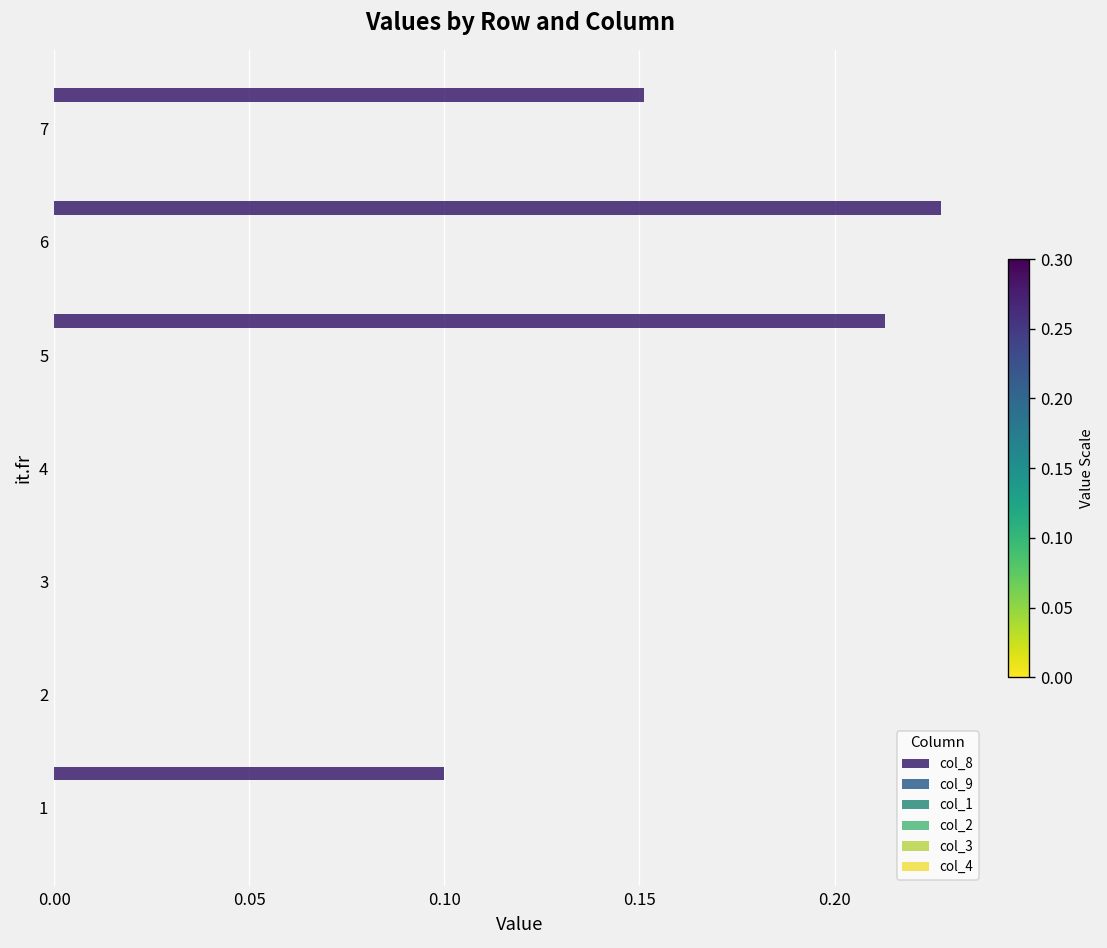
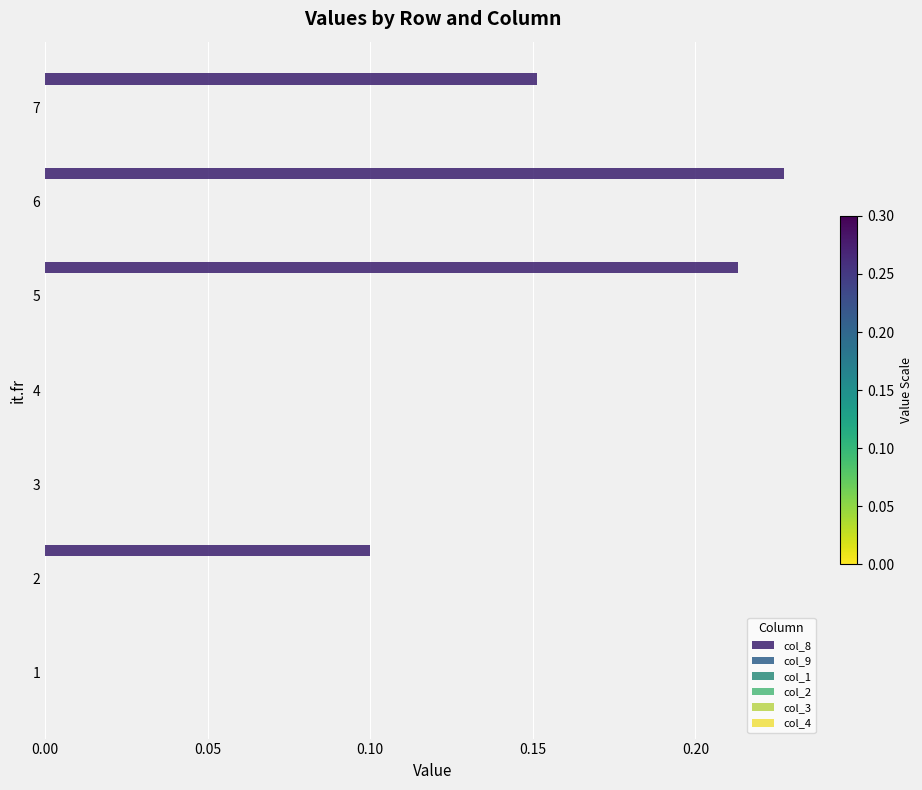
  {
    "col_8": {
      "7": 0.151,
      "6": 0.227,
      "5": 0.213,
      "4": 0.0,
      "3": 0.0,
-     "2": 0.0,
-     "1": 0.1
+     "2": 0.1,
+     "1": 0.0
    }
  }
